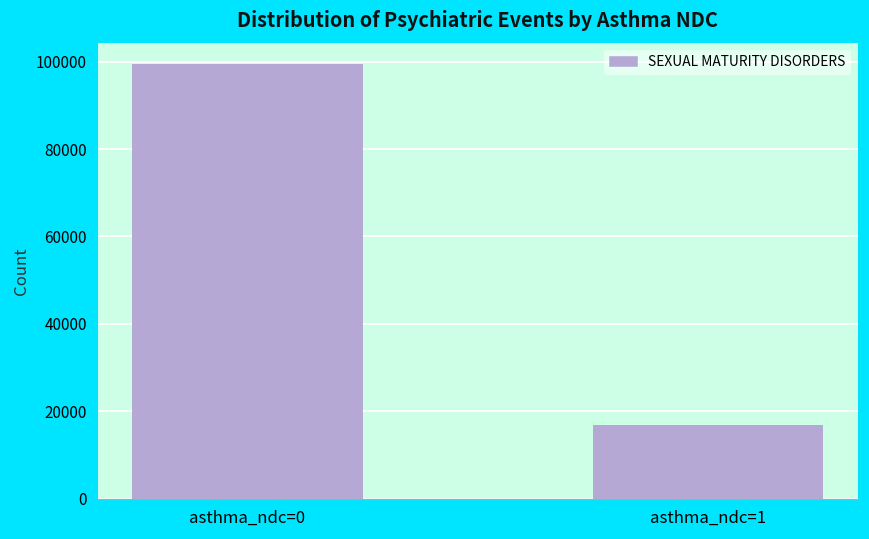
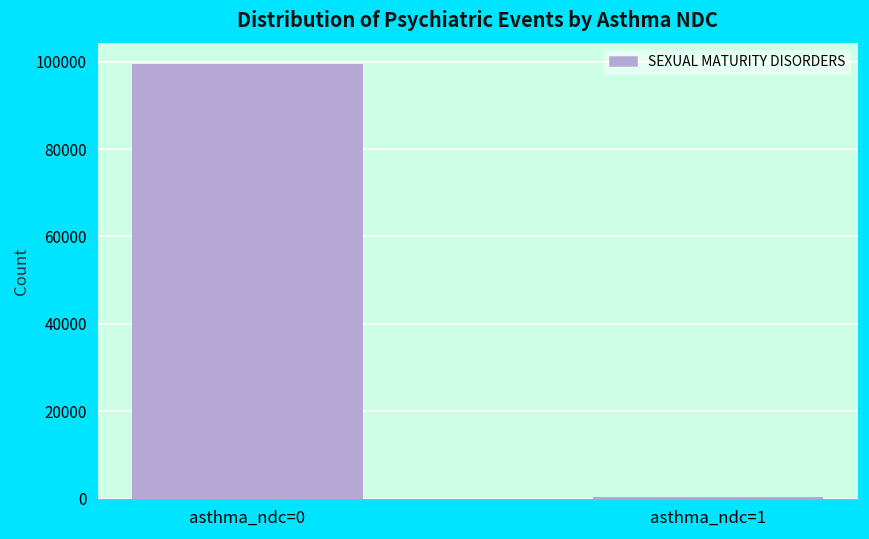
  {
    "asthma_ndc=0": 99000,
-   "asthma_ndc=1": 17000
+   "asthma_ndc=1": 0
  }
